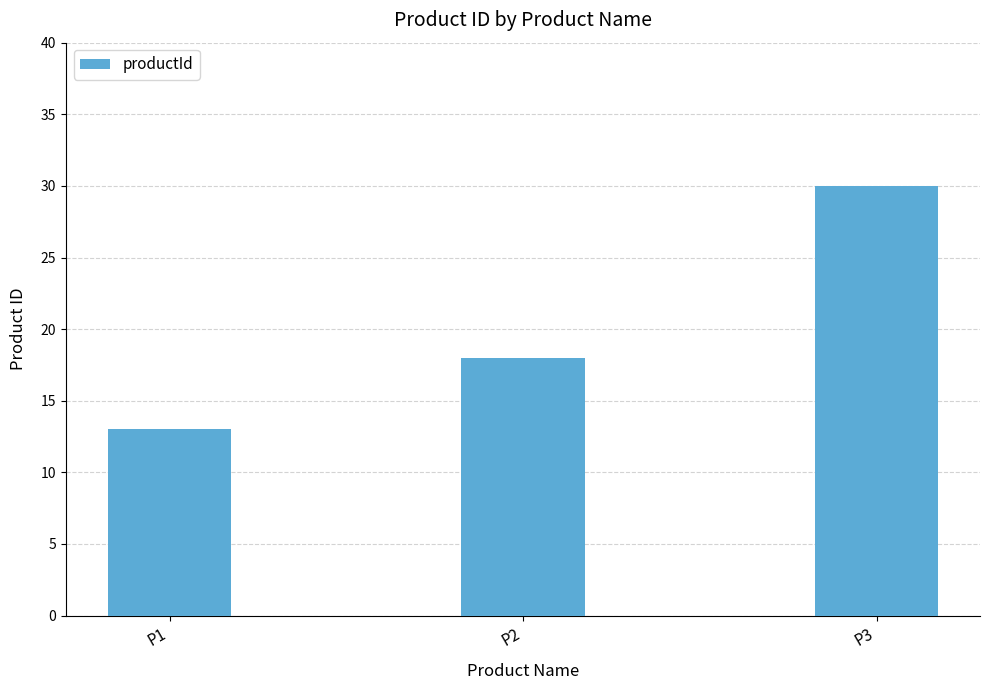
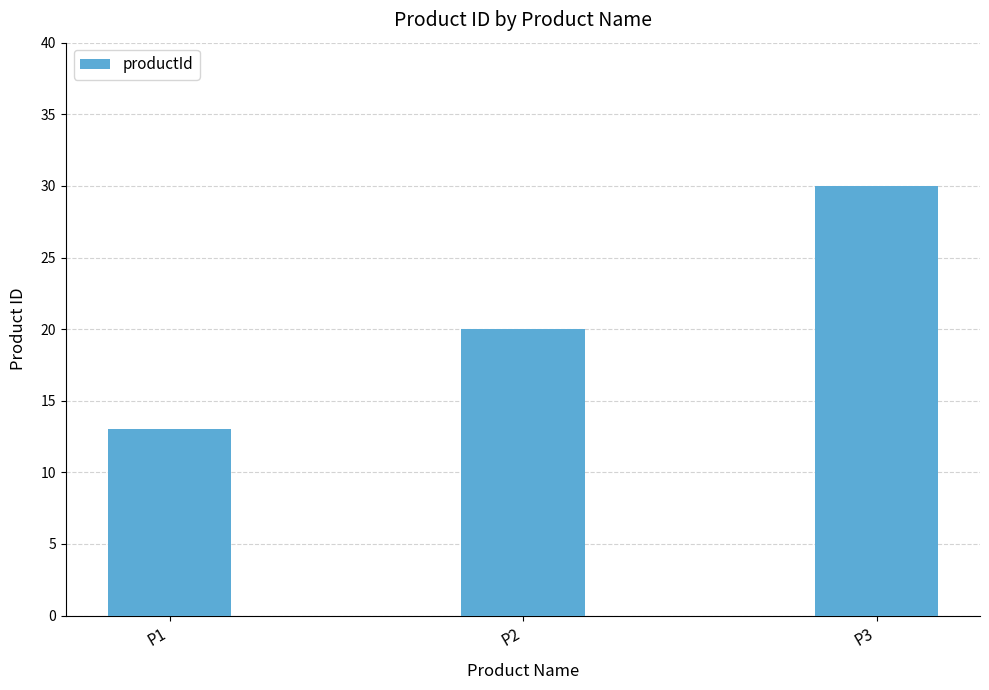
  {
    "P1": 13,
-   "P2": 18,
+   "P2": 20,
    "P3": 30
  }
